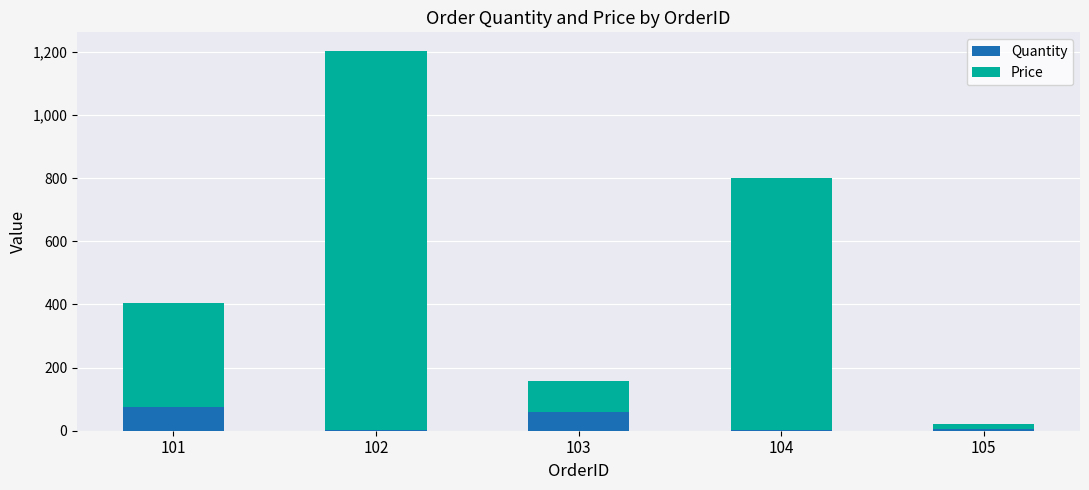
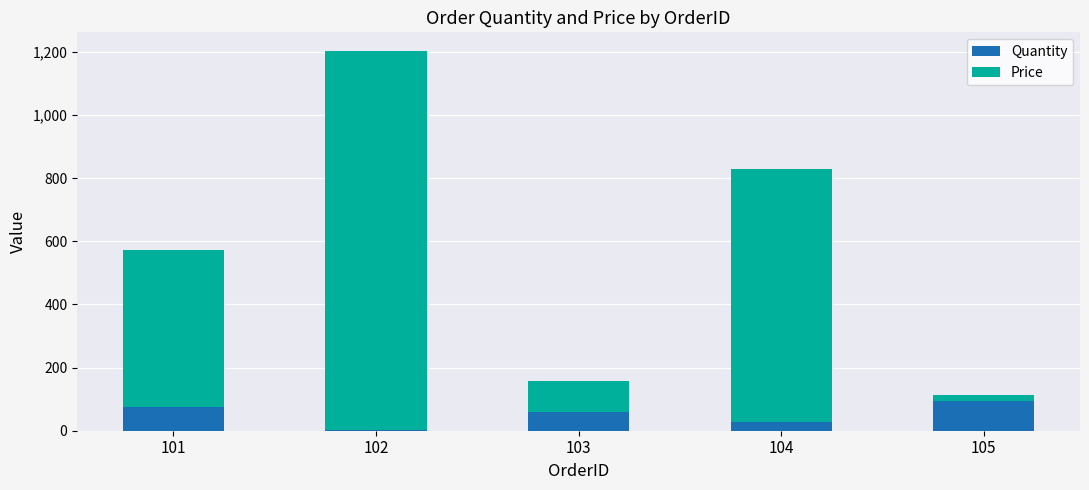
  {
    "Quantity": {
      "101": "70",
      "103": "60",
-     "104": "0",
-     "105": "0"
+     "104": "30",
+     "105": "100"
    },
    "Price": {
-     "101": "330",
+     "101": "500",
      "102": "1,200",
      "103": "100",
      "104": "800",
      "105": "20"
    }
  }
